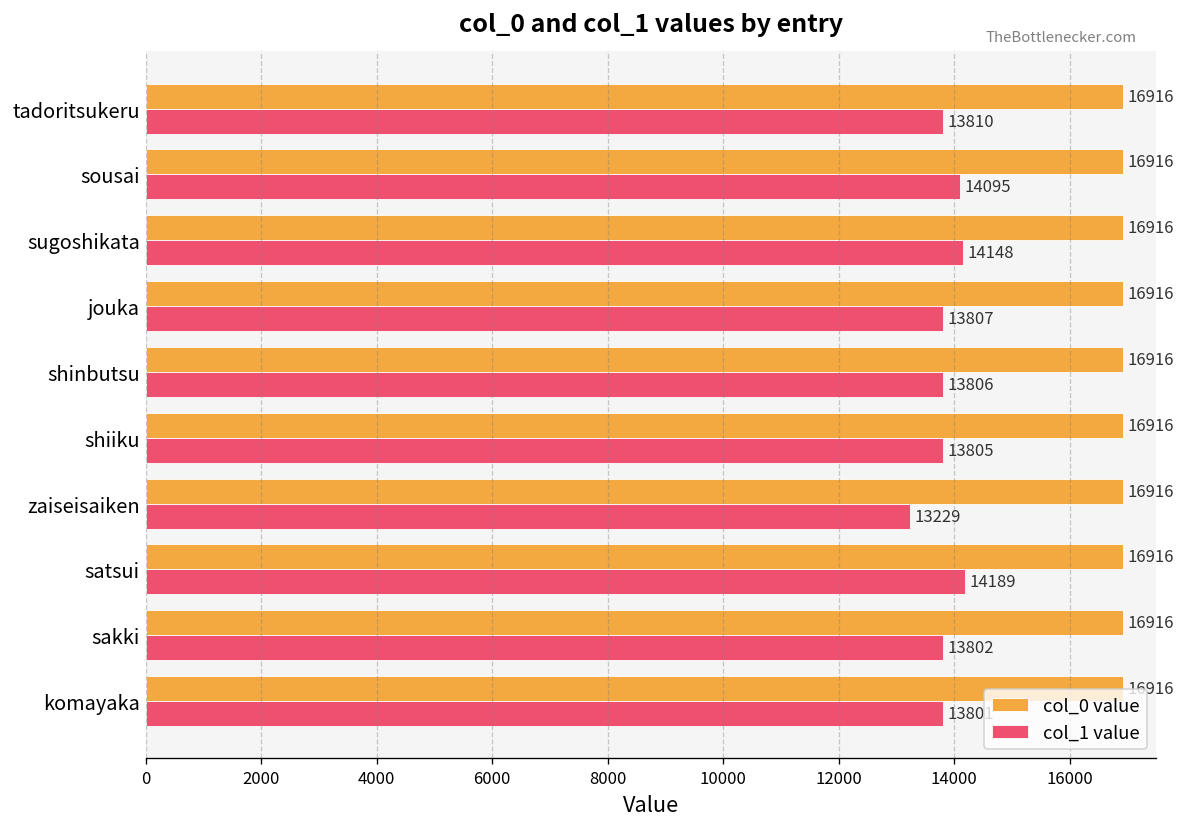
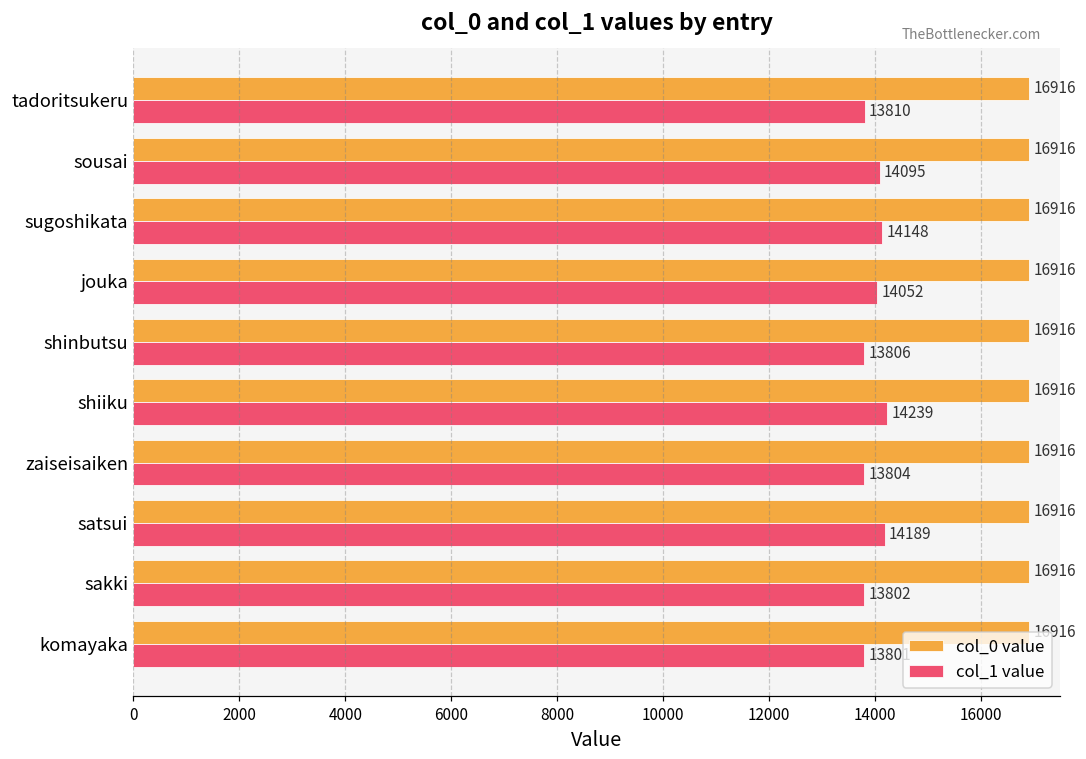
  {
    "col_0 value": {
      "tadoritsukeru": 16916,
      "sousai": 16916,
      "sugoshikata": 16916,
      "jouka": 16916,
      "shinbutsu": 16916,
      "shiiku": 16916,
      "zaiseisaiken": 16916,
      "satsui": 16916,
      "sakki": 16916
    },
    "col_1 value": {
      "tadoritsukeru": 13810,
      "sousai": 14095,
      "sugoshikata": 14148,
-     "jouka": 13807,
+     "jouka": 14052,
      "shinbutsu": 13806,
-     "shiiku": 13805,
-     "zaiseisaiken": 13229,
+     "shiiku": 14239,
+     "zaiseisaiken": 13804,
      "satsui": 14189,
      "sakki": 13802
    }
  }
